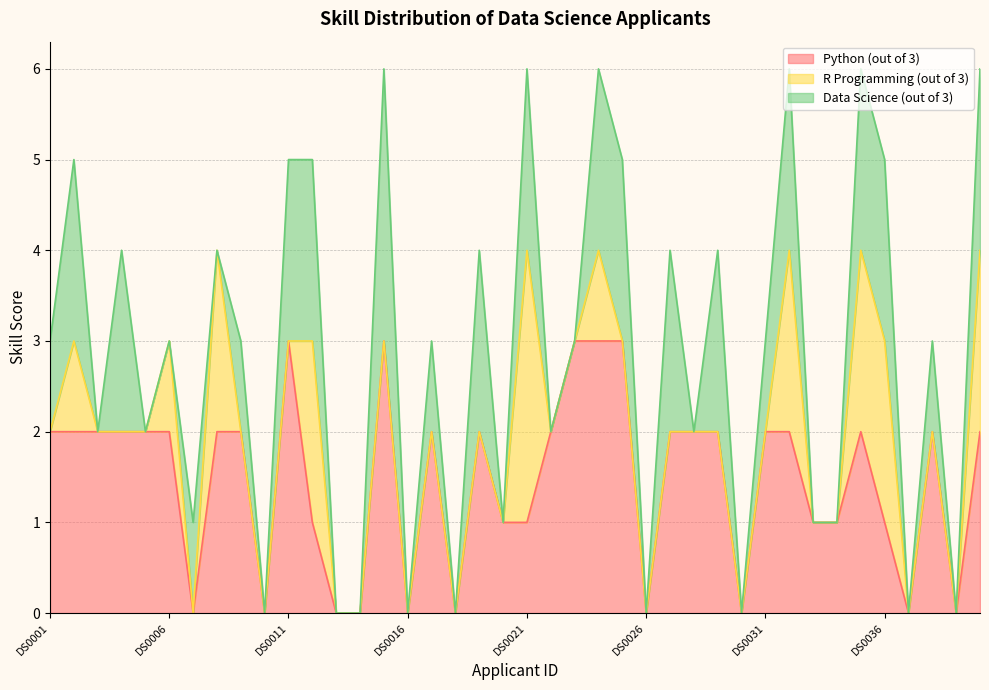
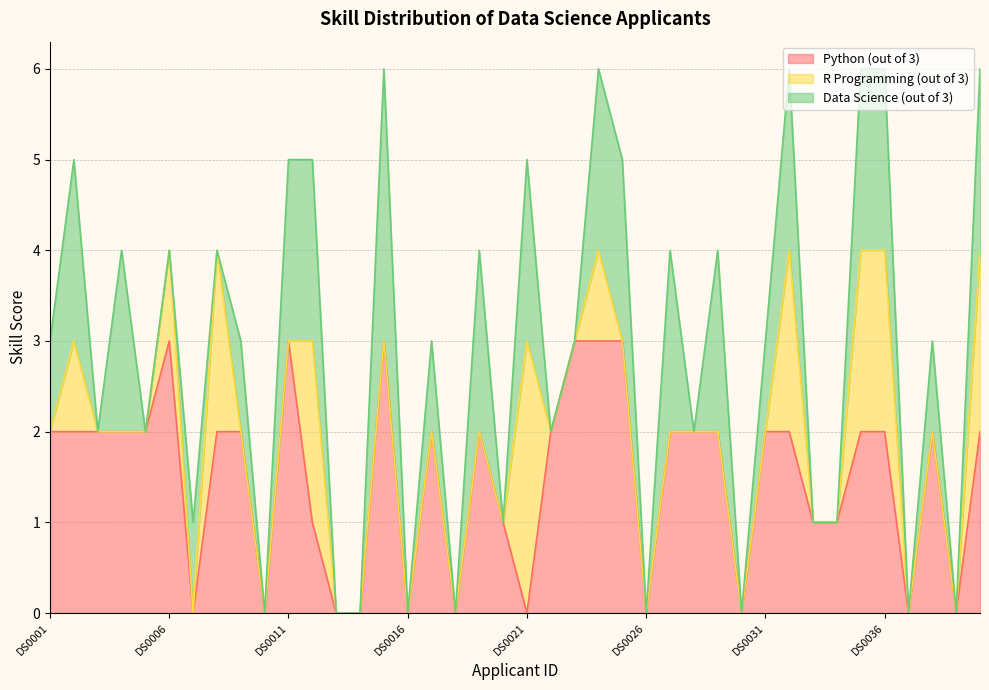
  {
    "Python (out of 3)": {
-     "DS0006": 2,
-     "DS0021": 1,
-     "DS0036": 1
+     "DS0006": 3,
+     "DS0021": 0,
+     "DS0036": 2
    },
    "R Programming (out of 3)": {
      "DS0021": 3,
      "DS0036": 2
    },
    "Data Science (out of 3)": {
      "DS0001": 1,
      "DS0011": 2,
      "DS0021": 2,
      "DS0031": 1
    }
  }
